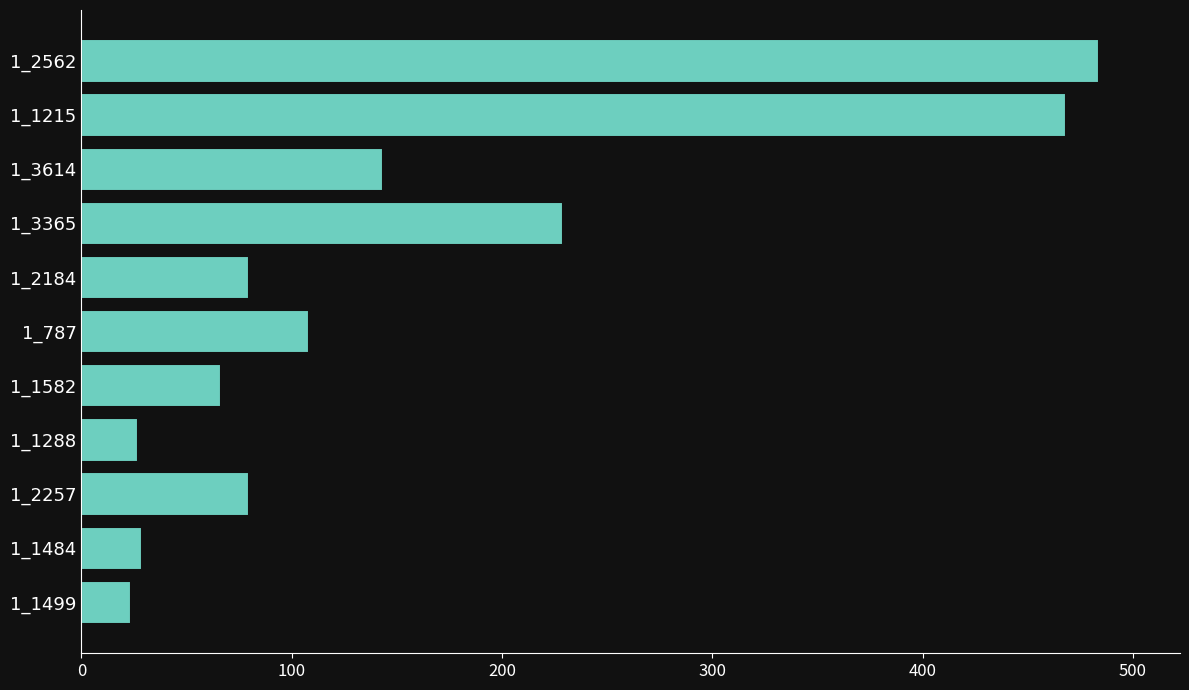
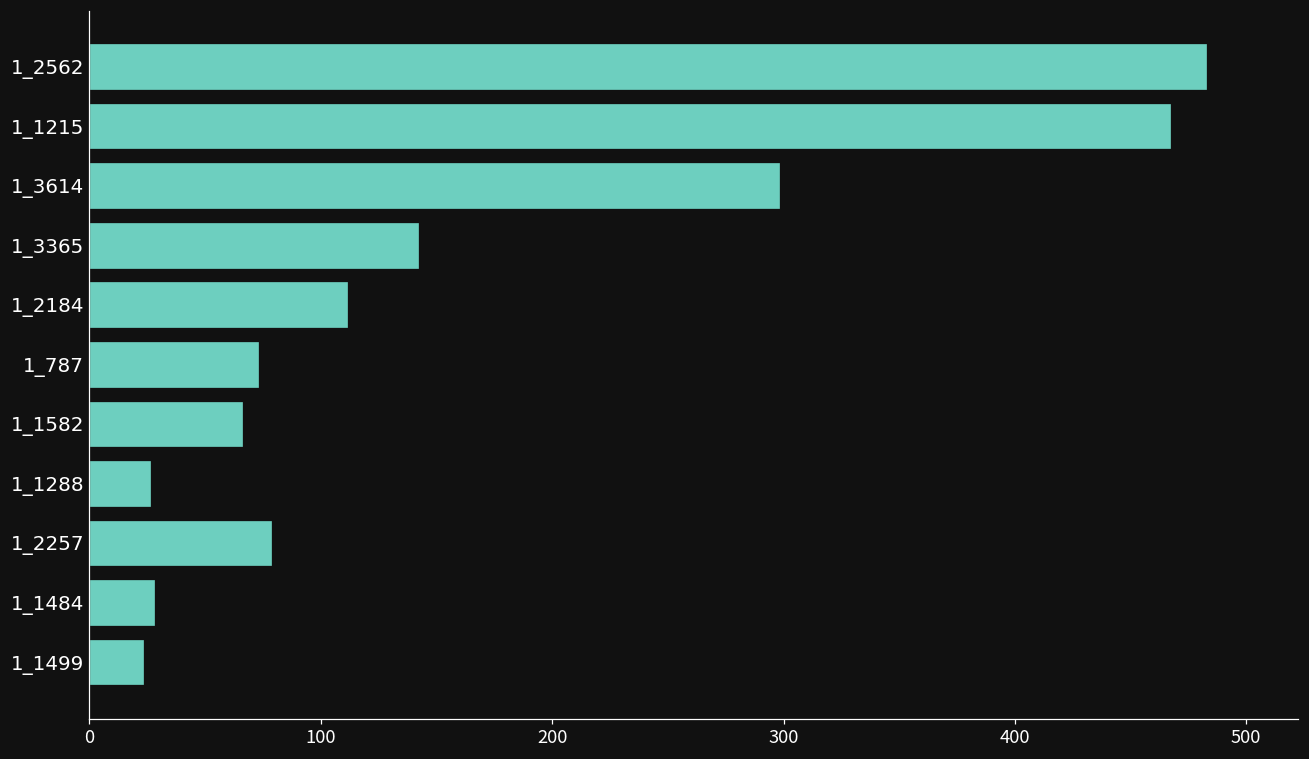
  {
    "1_2562": 484,
    "1_1215": 468,
-   "1_3614": 144,
-   "1_3365": 229,
-   "1_2184": 80,
-   "1_787": 108,
+   "1_3614": 299,
+   "1_3365": 143,
+   "1_2184": 112,
+   "1_787": 74,
    "1_1582": 67,
    "1_1288": 27,
    "1_2257": 80,
    "1_1484": 29,
    "1_1499": 24
  }
